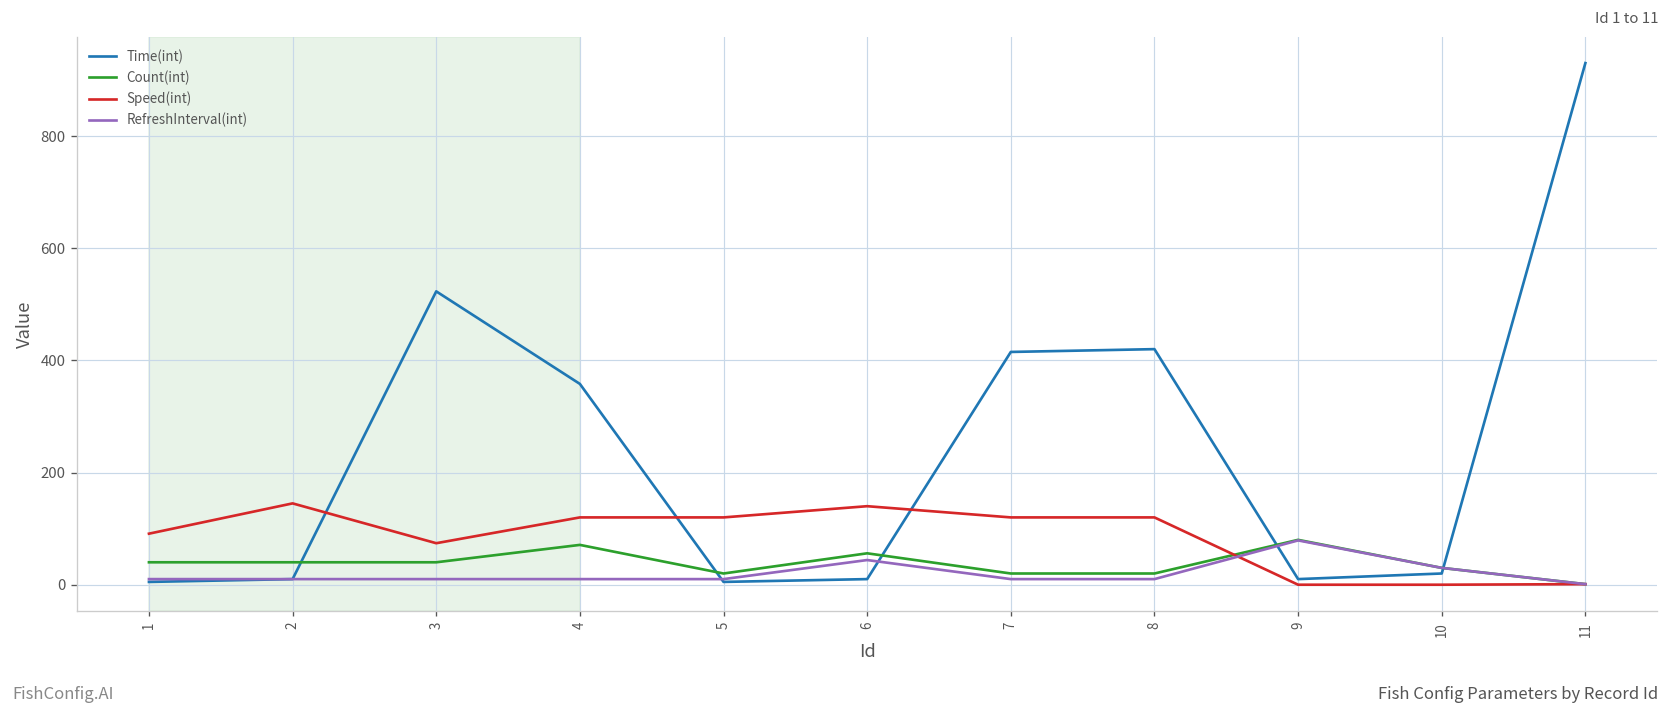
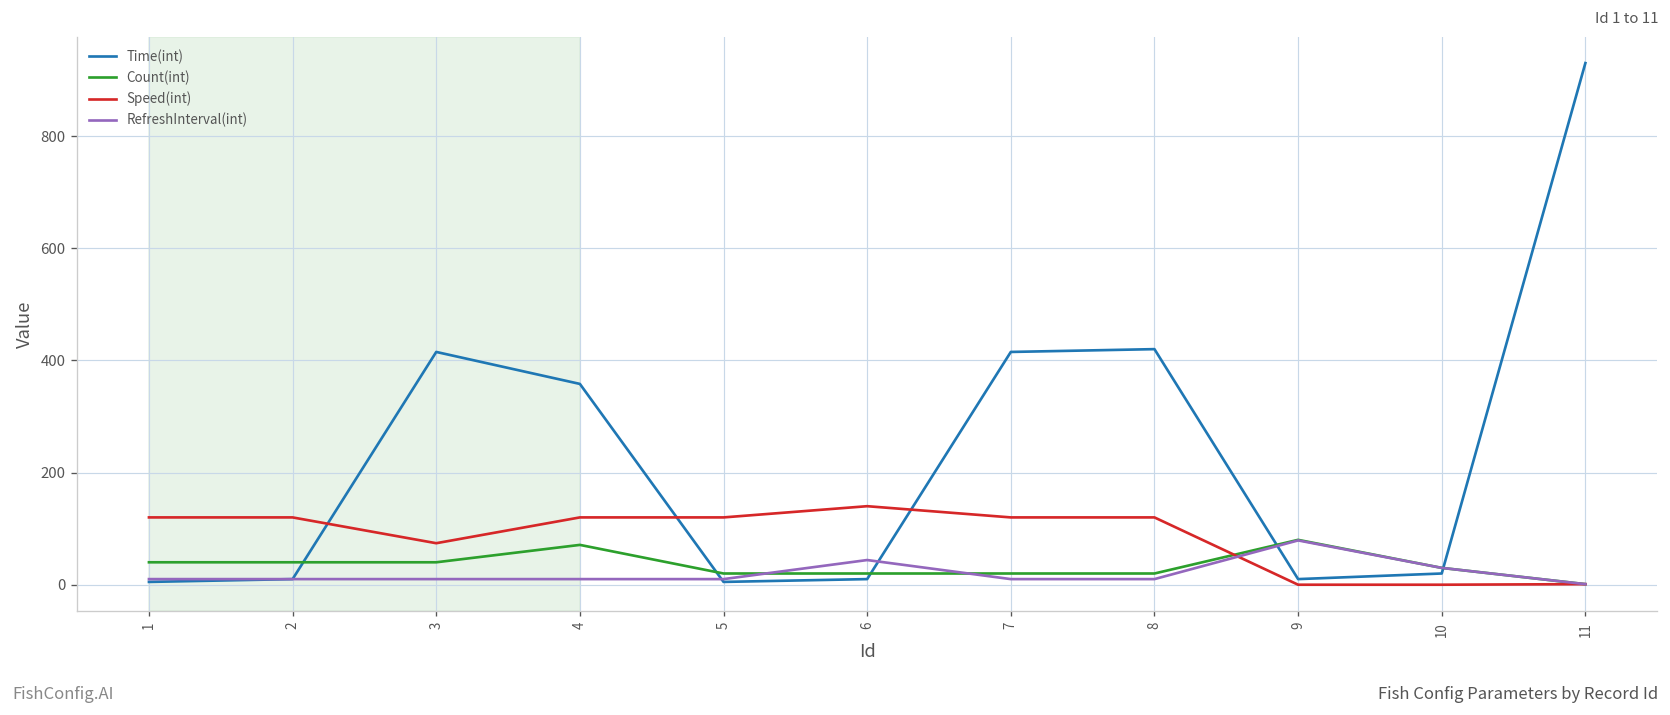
  {
    "Time(int)": {
-     "3": 520,
+     "3": 420,
      "4": 360,
      "6": 10,
      "7": 420,
      "8": 420,
      "9": 10,
      "10": 20,
      "11": 930
    },
    "Count(int)": {
      "1": 40,
      "2": 40,
      "3": 40,
      "4": 70,
      "5": 20,
-     "6": 60,
+     "6": 20,
      "7": 20,
      "8": 20
    },
    "Speed(int)": {
-     "1": 90,
-     "2": 150,
+     "1": 120,
+     "2": 120,
      "3": 70,
      "4": 120,
      "5": 120,
      "6": 140,
      "7": 120,
      "8": 120,
      "9": 0,
      "10": 0
    },
    "RefreshInterval(int)": {
      "3": 10,
      "4": 10,
      "6": 40,
      "7": 10,
      "8": 10
    }
  }
